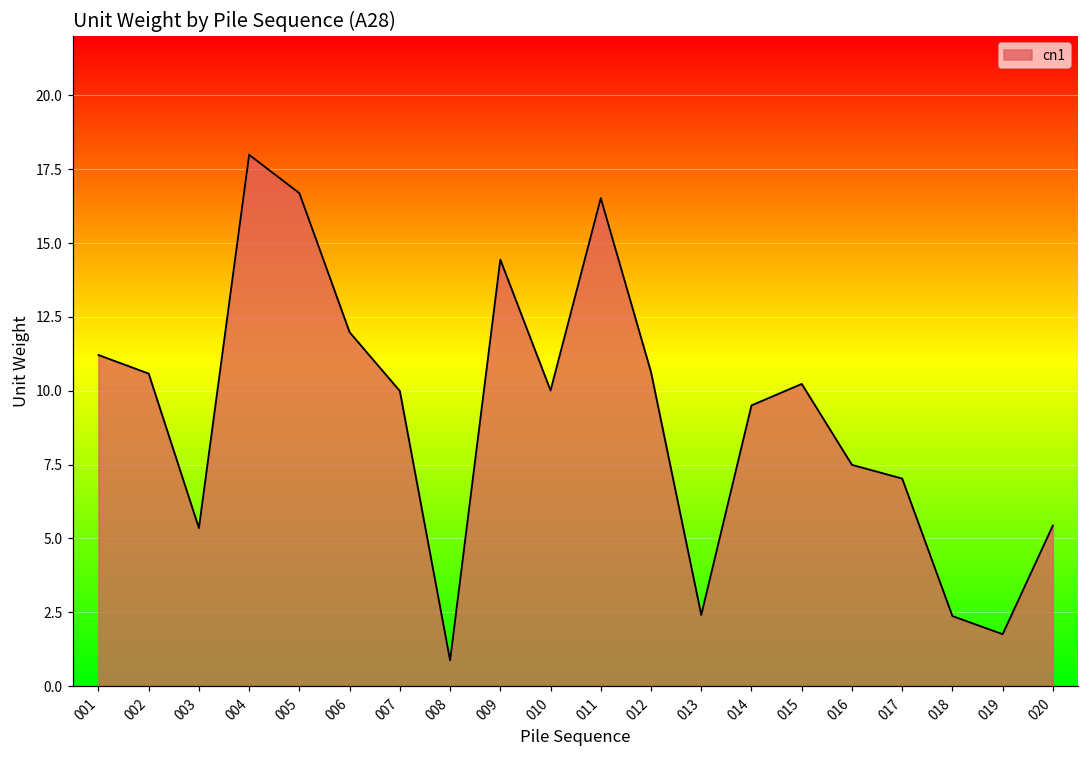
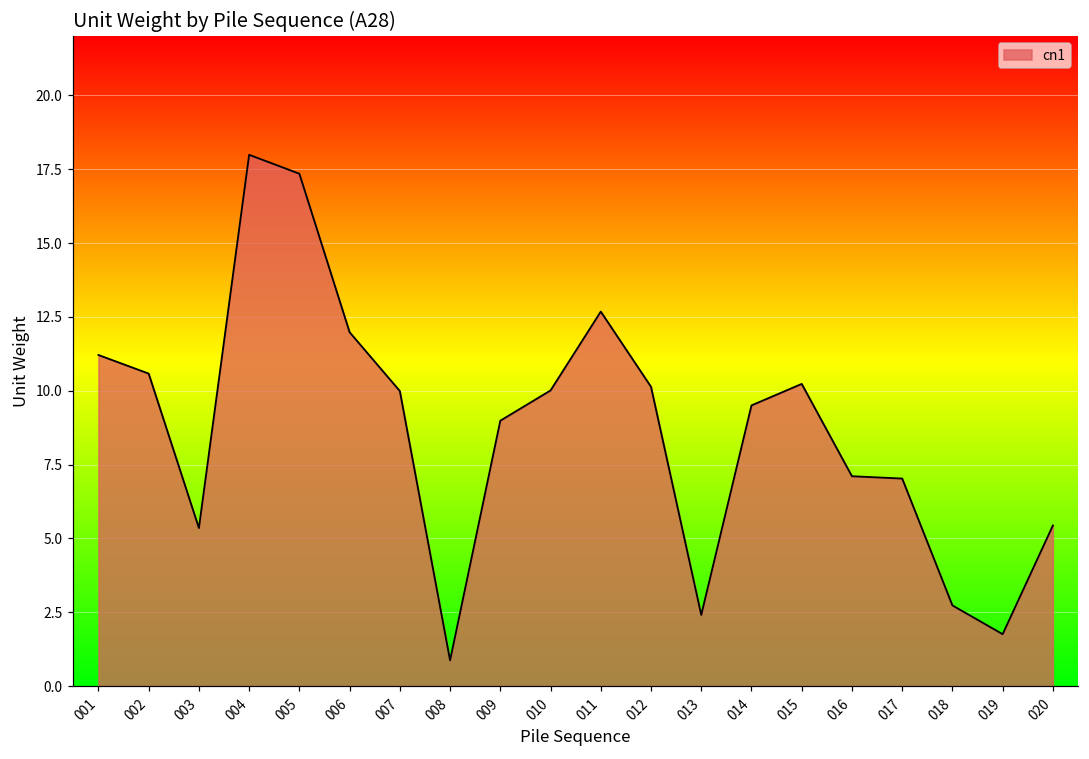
  {
    "001": 11.2,
    "002": 10.6,
    "003": 5.3,
    "004": 18.0,
-   "005": 16.7,
+   "005": 17.3,
    "006": 12.0,
    "007": 10.0,
    "008": 0.9,
-   "009": 14.4,
+   "009": 9.0,
    "010": 10.0,
-   "011": 16.5,
-   "012": 10.6,
+   "011": 12.7,
+   "012": 10.1,
    "013": 2.4,
    "014": 9.5,
    "015": 10.2,
-   "016": 7.5,
+   "016": 7.1,
    "017": 7.0,
-   "018": 2.4,
+   "018": 2.7,
    "019": 1.8,
    "020": 5.4
  }
